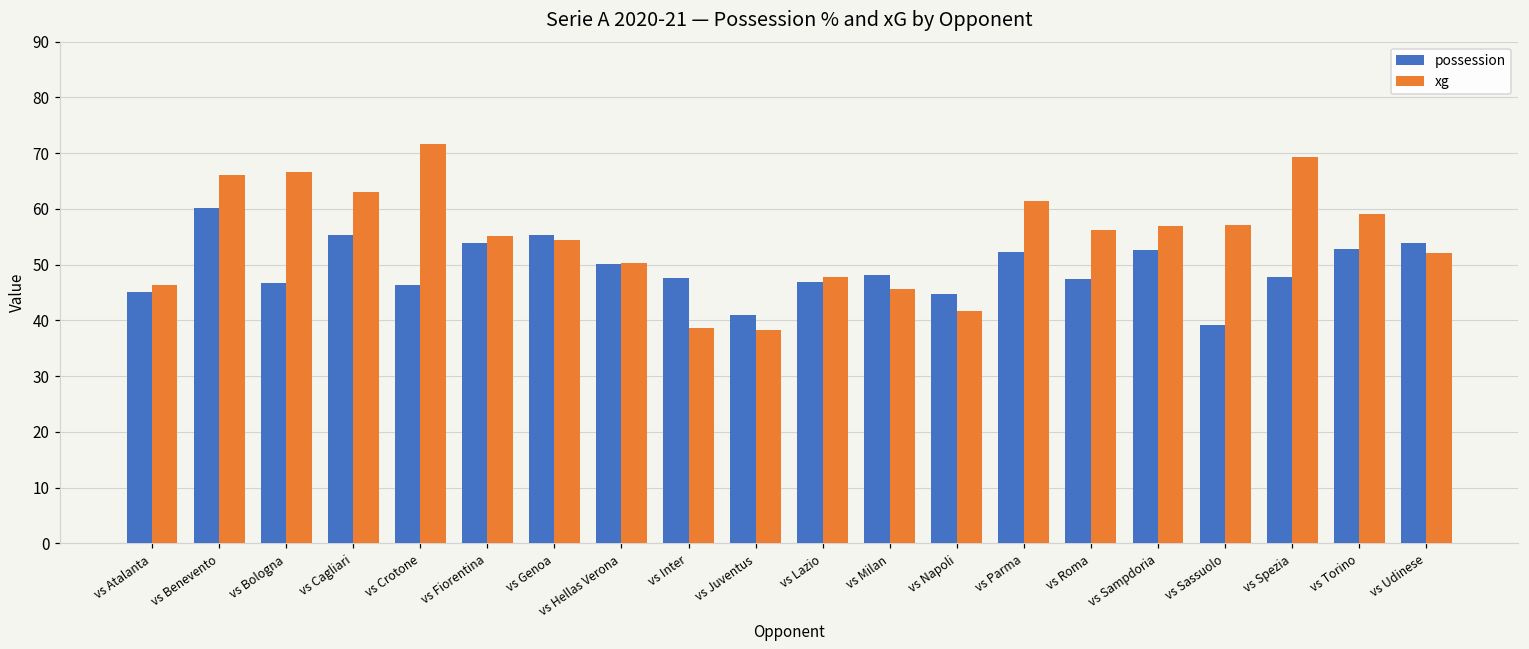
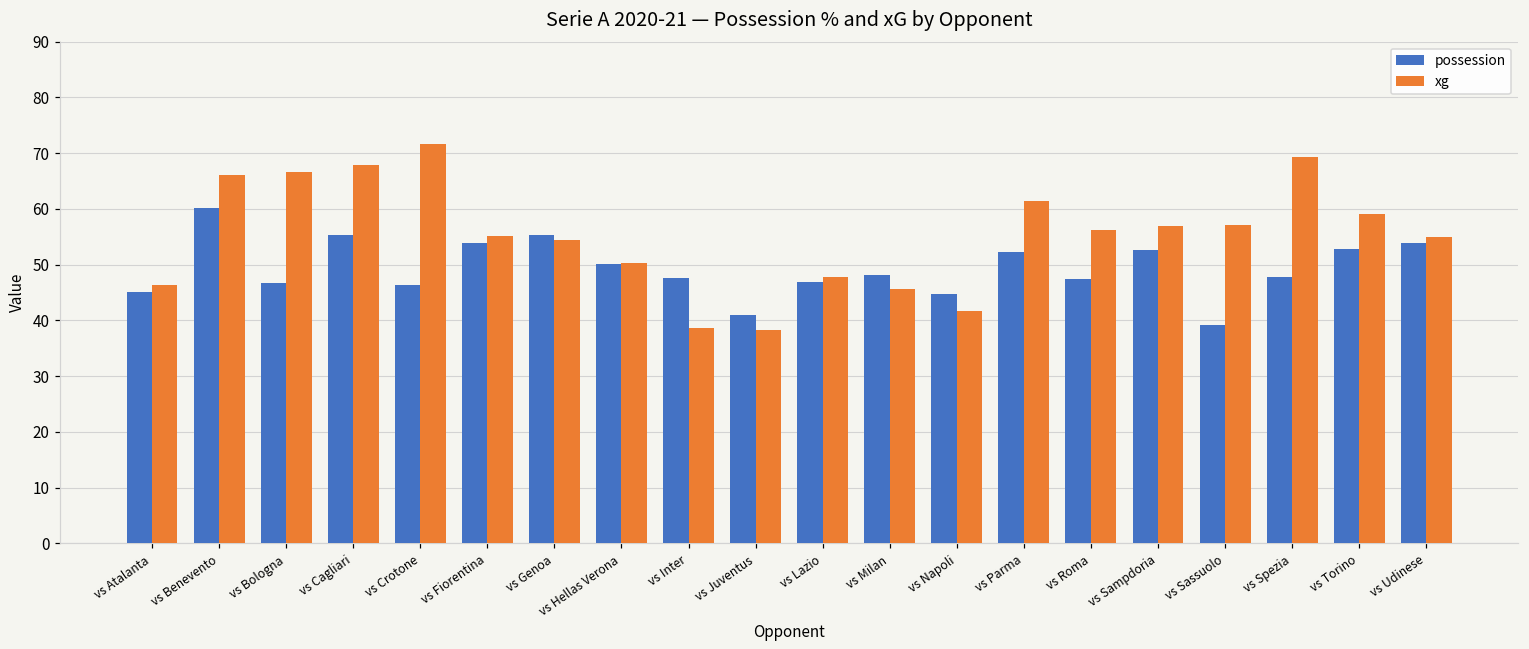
  {
    "possession": {
      "vs Atalanta": 45,
      "vs Benevento": 60,
      "vs Bologna": 47,
      "vs Cagliari": 55,
      "vs Crotone": 46,
      "vs Fiorentina": 54,
      "vs Genoa": 55,
      "vs Hellas Verona": 50,
      "vs Inter": 48,
      "vs Juventus": 41,
      "vs Lazio": 47,
      "vs Milan": 48,
      "vs Napoli": 45,
      "vs Parma": 52,
      "vs Roma": 48,
      "vs Sampdoria": 53,
      "vs Sassuolo": 39,
      "vs Spezia": 48,
      "vs Torino": 53,
      "vs Udinese": 54
    },
    "xg": {
      "vs Atalanta": 46,
      "vs Benevento": 66,
      "vs Bologna": 67,
-     "vs Cagliari": 63,
+     "vs Cagliari": 68,
      "vs Crotone": 72,
      "vs Fiorentina": 55,
      "vs Genoa": 55,
      "vs Hellas Verona": 50,
      "vs Inter": 39,
      "vs Juventus": 38,
      "vs Lazio": 48,
      "vs Milan": 46,
      "vs Napoli": 42,
      "vs Parma": 61,
      "vs Roma": 56,
      "vs Sampdoria": 57,
      "vs Sassuolo": 57,
      "vs Spezia": 69,
      "vs Torino": 59,
-     "vs Udinese": 52
+     "vs Udinese": 55
    }
  }
